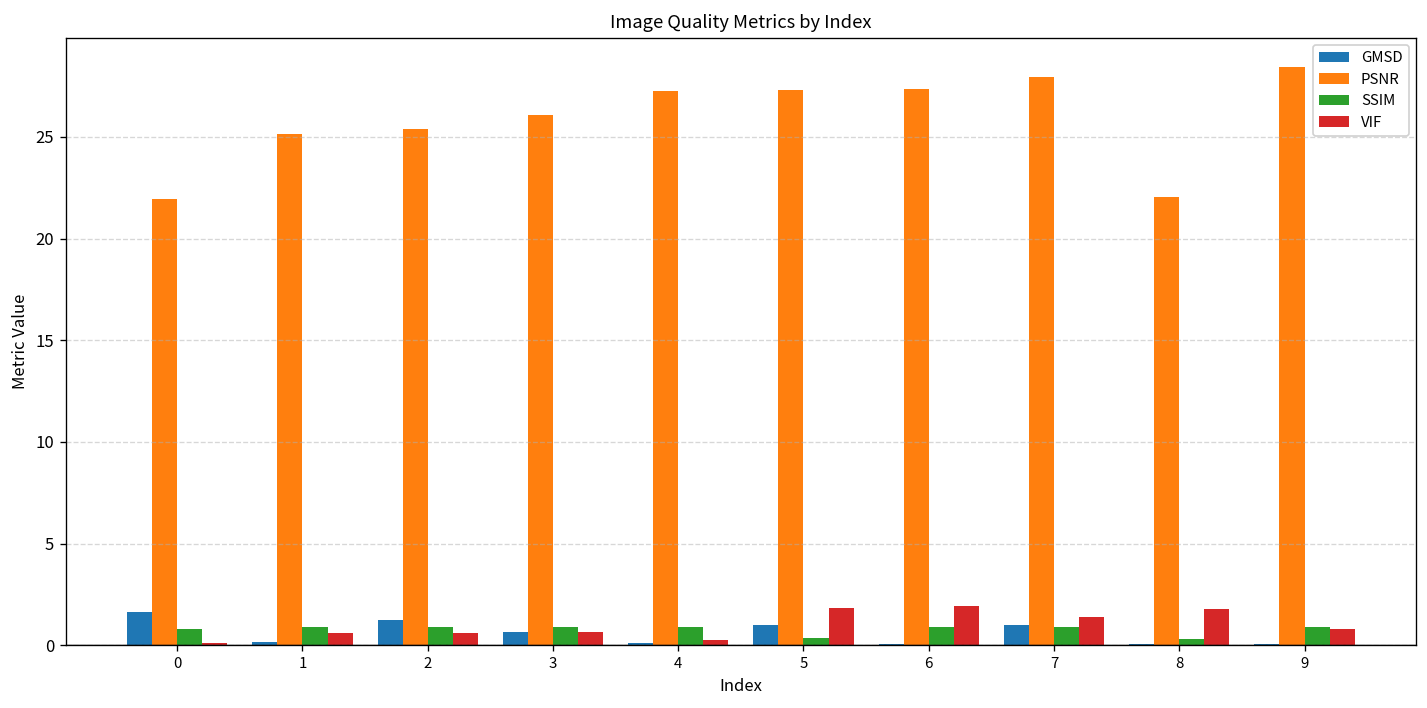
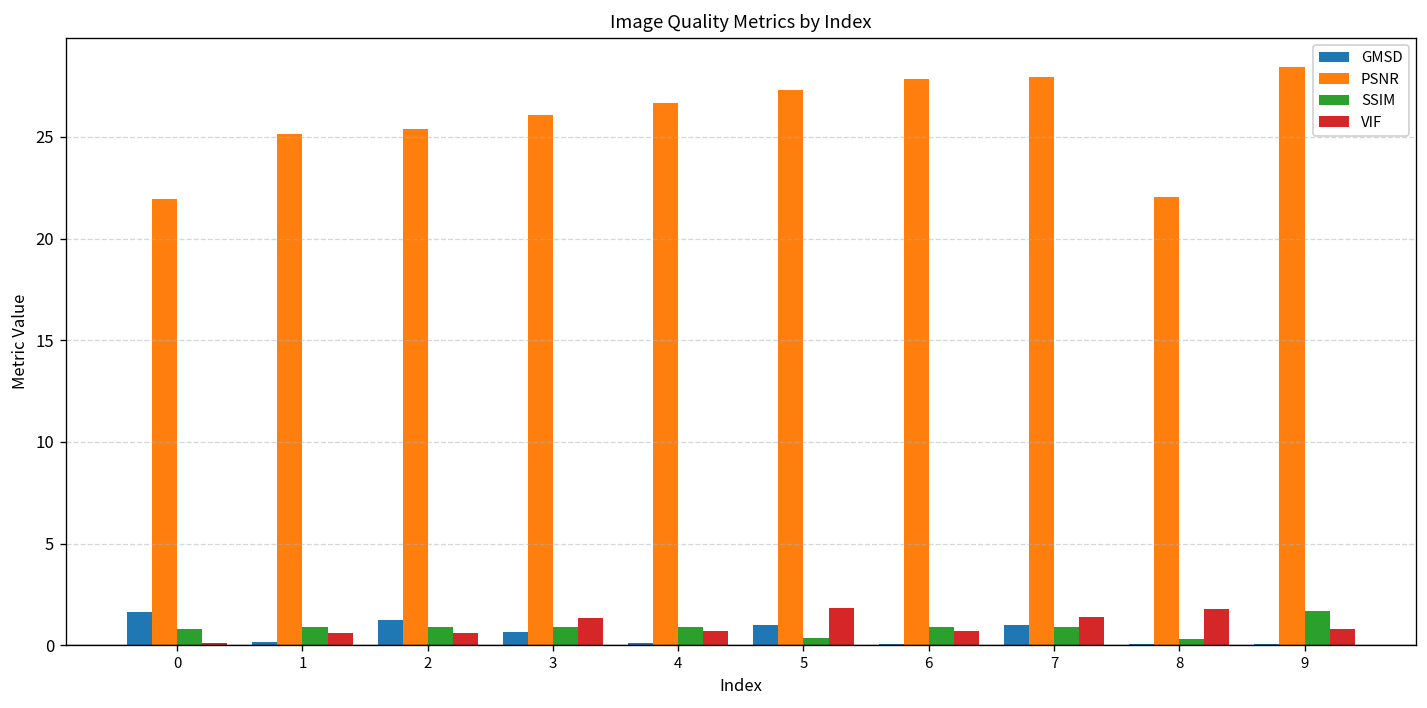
  {
    "GMSD": {
      "0": 1.6,
      "2": 1.2,
      "3": 0.6,
      "5": 1.0,
      "7": 1.0
    },
    "PSNR": {
      "0": 21.9,
      "1": 25.1,
      "2": 25.4,
      "3": 26.1,
-     "4": 27.2,
+     "4": 26.7,
      "5": 27.3,
-     "6": 27.4,
+     "6": 27.9,
      "7": 27.9,
      "8": 22.1,
      "9": 28.5
    },
    "SSIM": {
      "0": 0.8,
      "1": 0.9,
      "2": 0.9,
      "3": 0.9,
      "4": 0.9,
      "5": 0.4,
      "6": 0.9,
      "7": 0.9,
      "8": 0.3,
-     "9": 0.9
+     "9": 1.7
    },
    "VIF": {
      "1": 0.6,
      "2": 0.6,
-     "3": 0.6,
-     "4": 0.2,
+     "3": 1.3,
+     "4": 0.7,
      "5": 1.8,
-     "6": 1.9,
+     "6": 0.7,
      "7": 1.4,
      "8": 1.8,
      "9": 0.8
    }
  }
